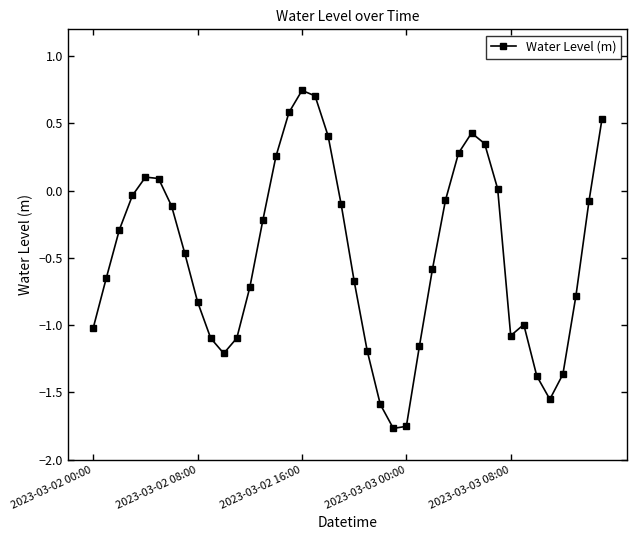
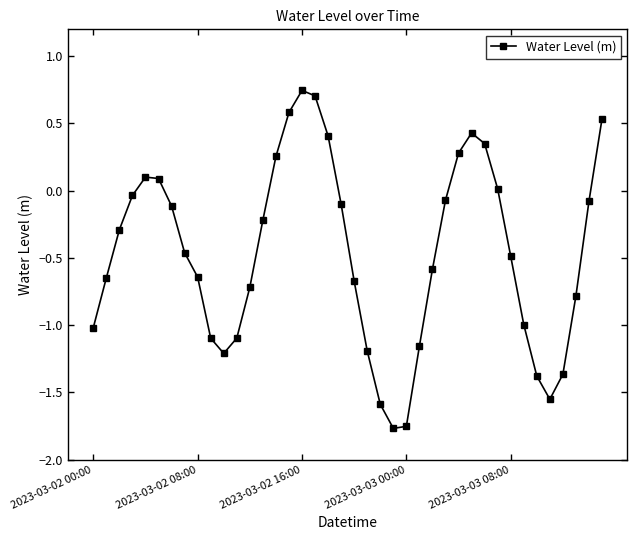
  {
    "2023-03-02 00:00": -1.02,
-   "2023-03-02 08:00": -0.83,
+   "2023-03-02 08:00": -0.64,
    "2023-03-02 16:00": 0.75,
    "2023-03-03 00:00": -1.75,
-   "2023-03-03 08:00": -1.08
+   "2023-03-03 08:00": -0.49
  }
